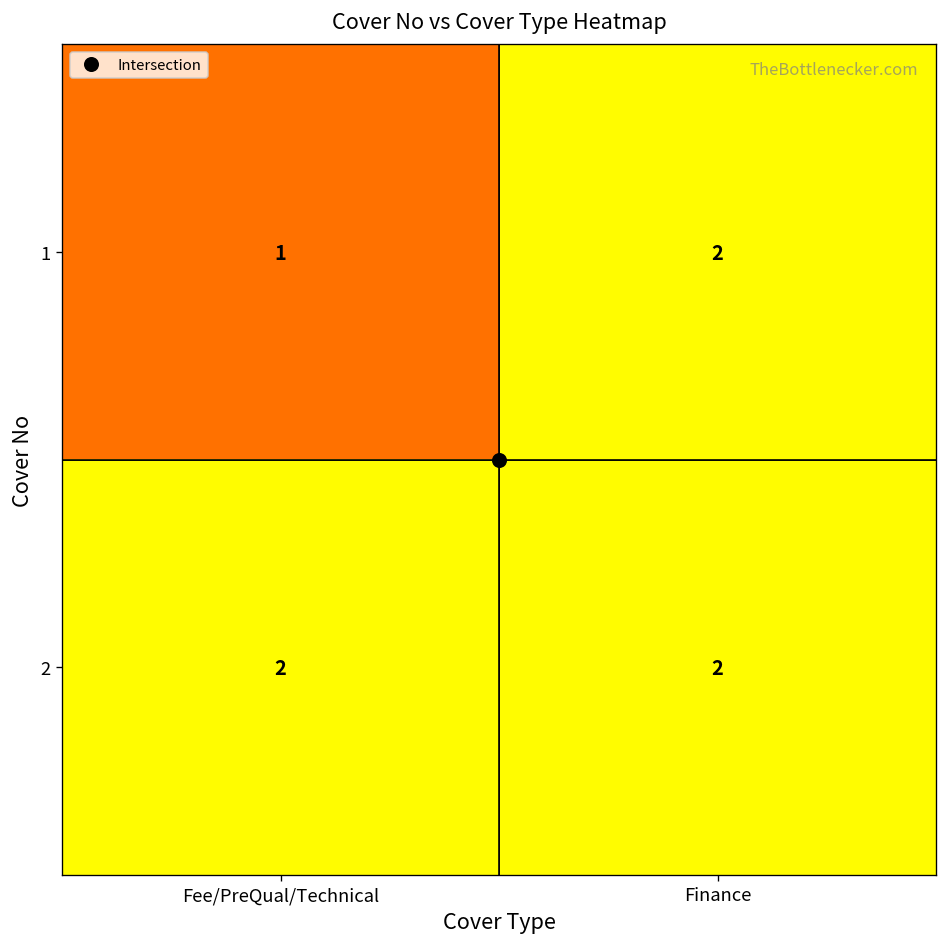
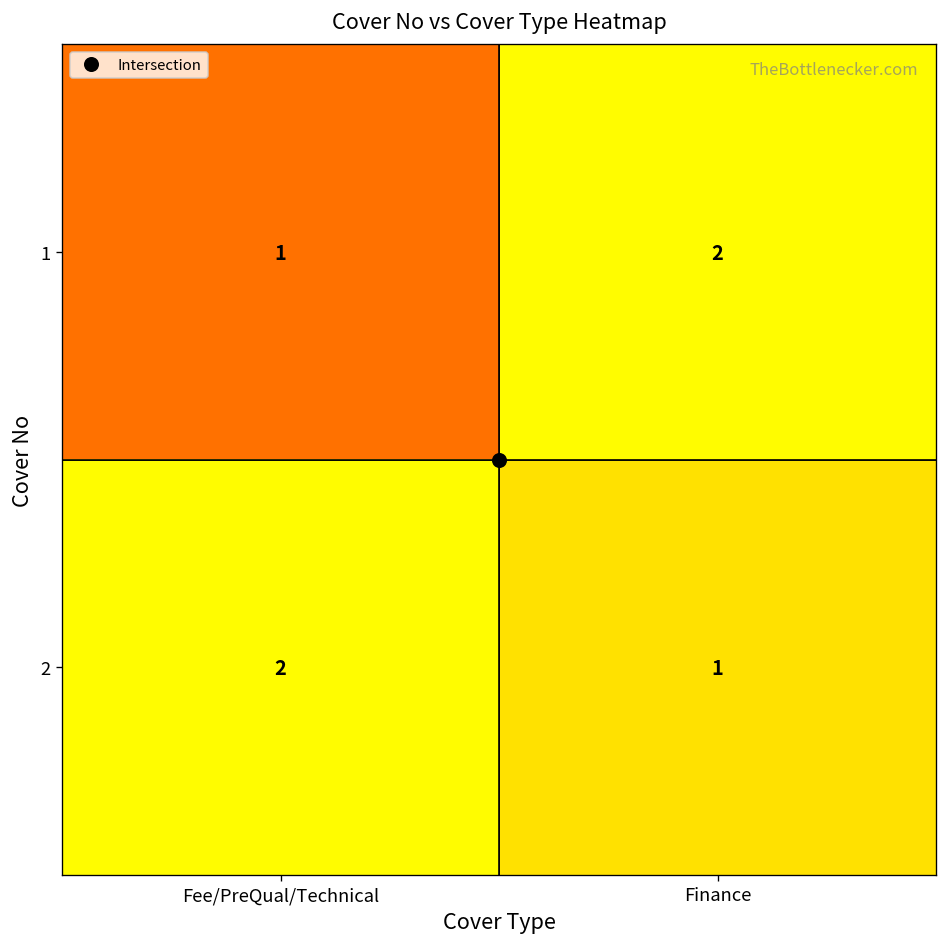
  {
    "1": {
      "Fee/PreQual/Technical": 1
    },
    "2": {
      "Fee/PreQual/Technical": 2,
-     "Finance": 2
+     "Finance": 1
    }
  }
